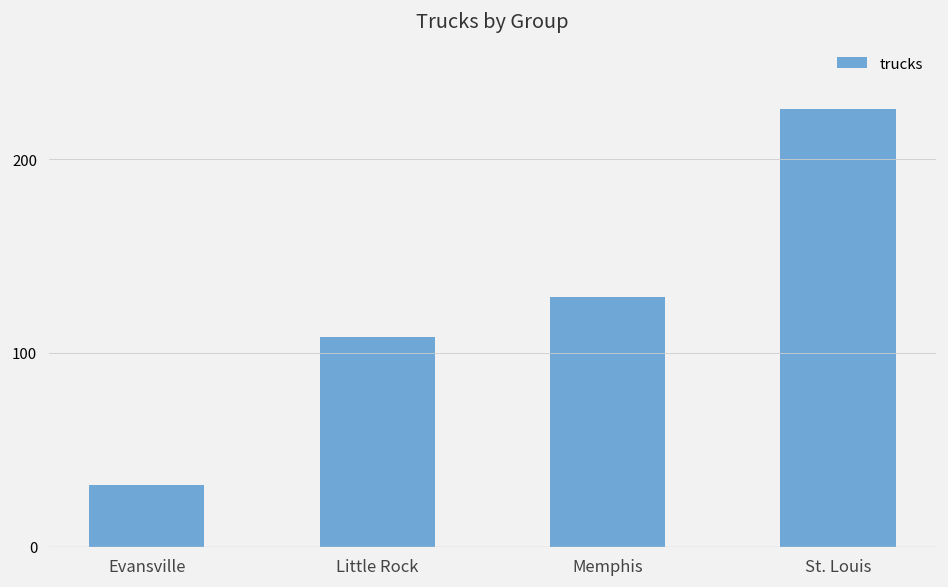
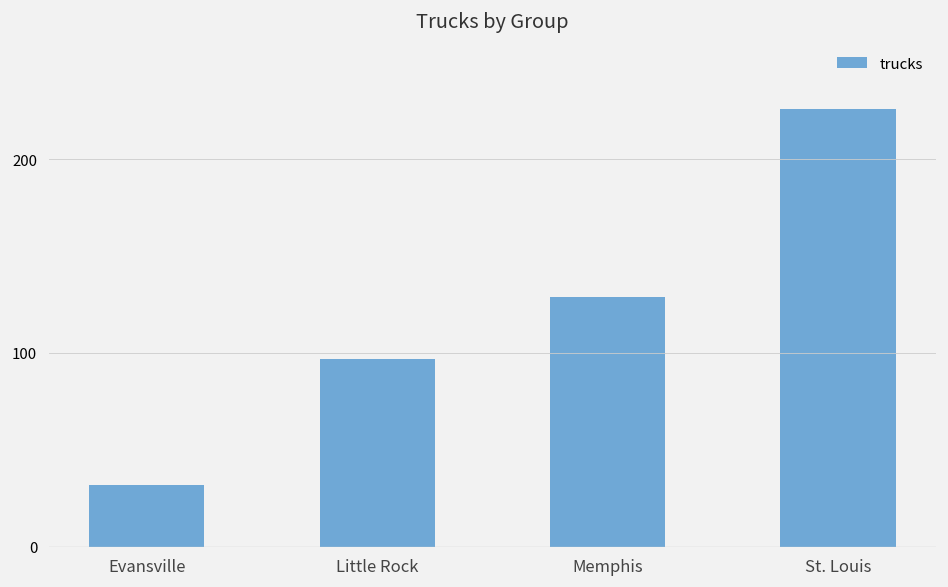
  {
    "Evansville": 32,
-   "Little Rock": 108,
+   "Little Rock": 97,
    "Memphis": 129,
    "St. Louis": 226
  }
